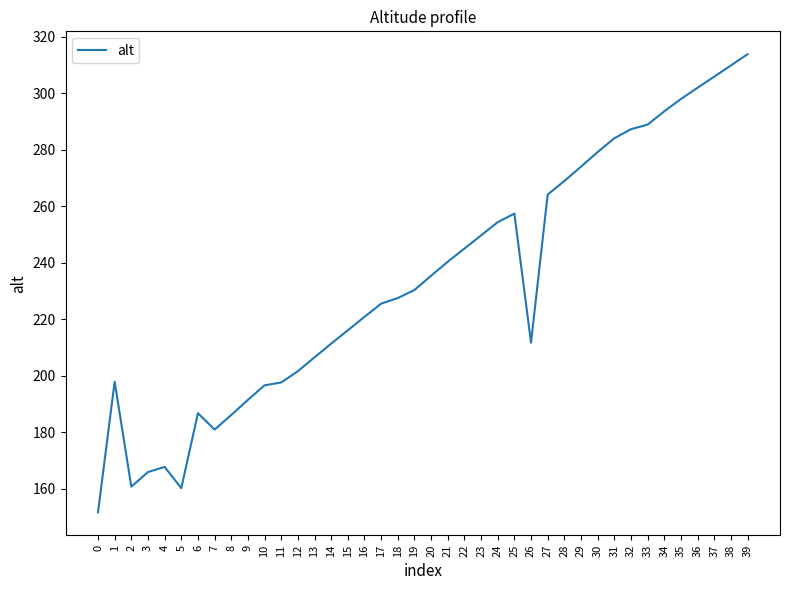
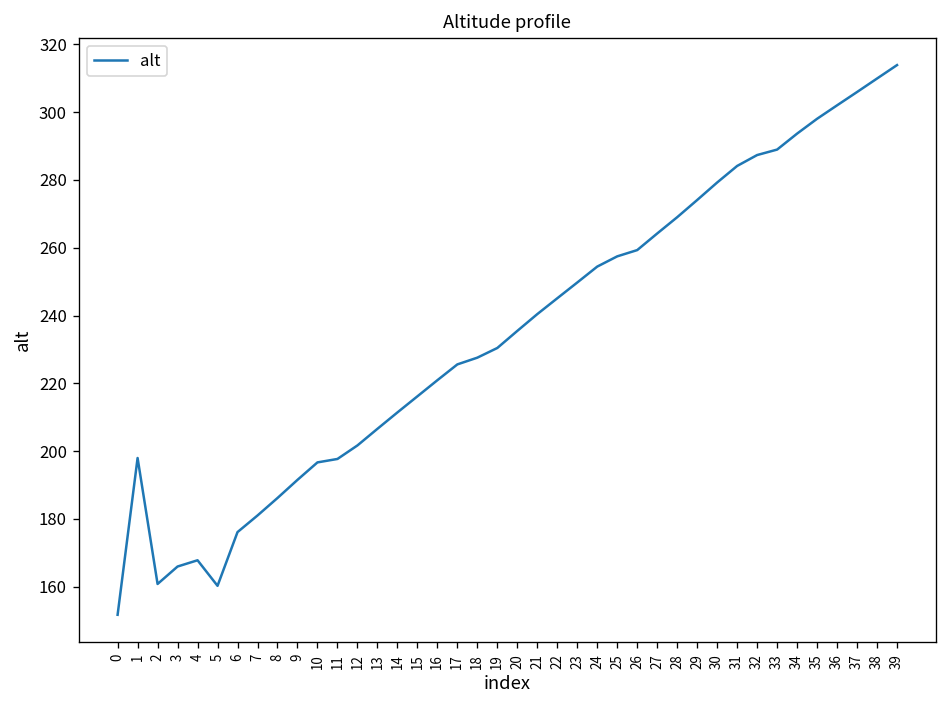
  {
    "0": 152,
    "1": 198,
    "2": 161,
    "3": 166,
    "4": 168,
    "5": 160,
-   "6": 187,
+   "6": 176,
    "7": 181,
    "8": 186,
    "9": 192,
    "10": 197,
    "11": 198,
    "12": 202,
    "13": 207,
    "14": 211,
    "15": 216,
    "16": 221,
    "17": 226,
    "18": 228,
    "19": 230,
    "20": 235,
    "21": 240,
    "22": 245,
    "23": 250,
    "24": 254,
    "25": 257,
-   "26": 212,
+   "26": 259,
    "27": 264,
    "28": 269,
    "29": 274,
    "30": 279,
    "31": 284,
    "32": 287,
    "33": 289,
    "34": 294,
    "35": 298,
    "36": 302,
    "37": 306,
    "38": 310,
    "39": 314
  }
